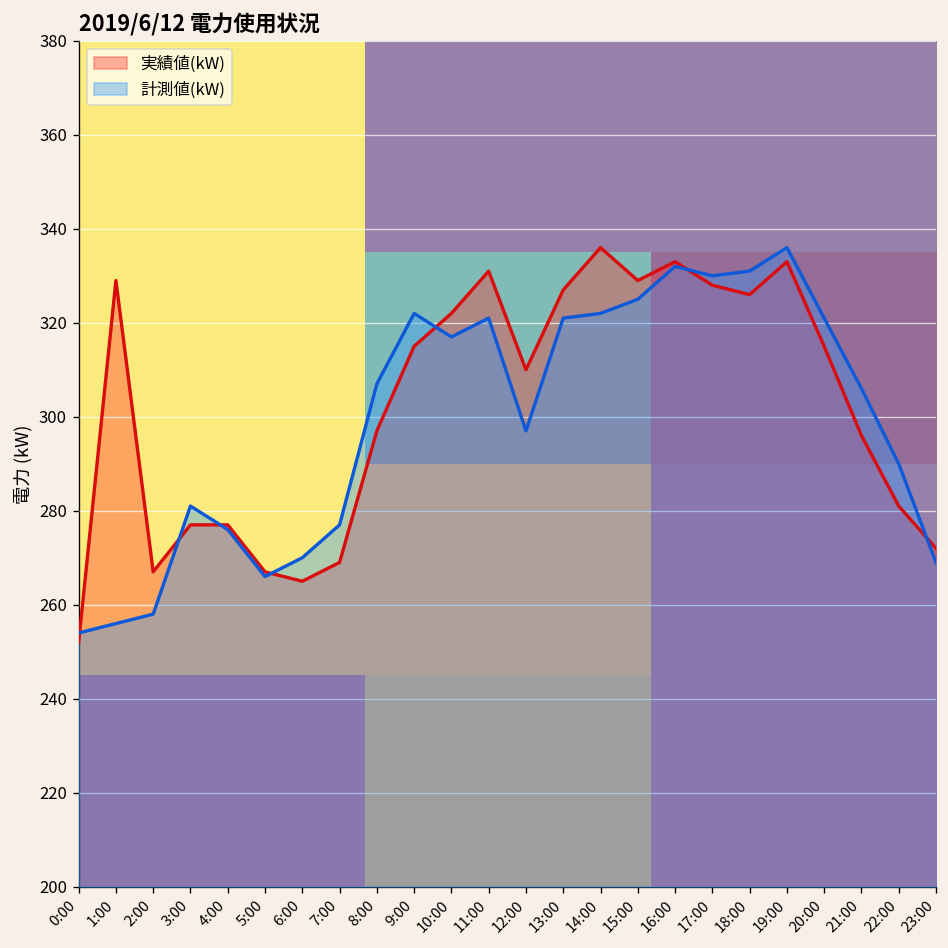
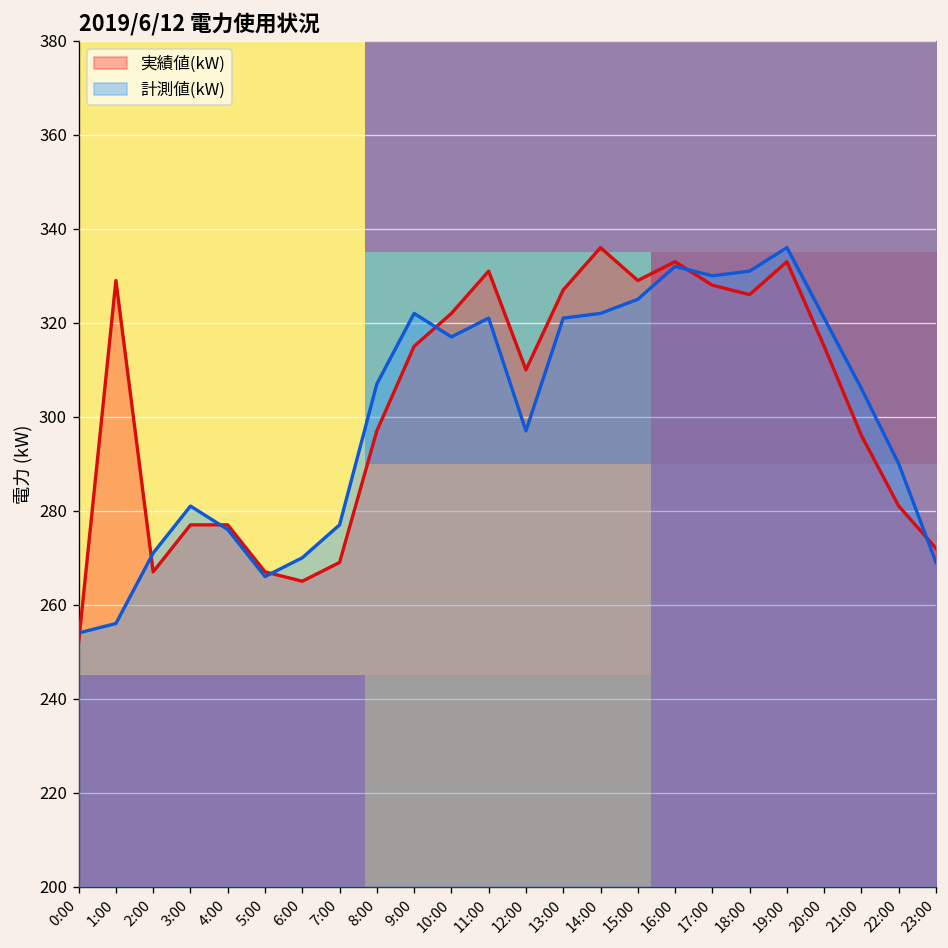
  {
    "実績値(kW)": {
      "0:00": 252,
      "1:00": 329,
      "2:00": 267,
      "3:00": 277,
      "4:00": 277,
      "5:00": 267,
      "6:00": 265,
      "7:00": 269,
      "8:00": 297,
      "9:00": 315,
      "10:00": 322,
      "11:00": 331,
      "12:00": 310,
      "13:00": 327,
      "14:00": 336,
      "15:00": 329,
      "16:00": 333,
      "17:00": 328,
      "18:00": 326,
      "19:00": 333,
      "20:00": 315,
      "21:00": 296,
      "22:00": 281,
      "23:00": 272
    },
    "計測値(kW)": {
      "0:00": 254,
      "1:00": 256,
-     "2:00": 258,
+     "2:00": 271,
      "3:00": 281,
      "4:00": 276,
      "5:00": 266,
      "6:00": 270,
      "7:00": 277,
      "8:00": 307,
      "9:00": 322,
      "10:00": 317,
      "11:00": 321,
      "12:00": 297,
      "13:00": 321,
      "14:00": 322,
      "15:00": 325,
      "16:00": 332,
      "17:00": 330,
      "18:00": 331,
      "19:00": 336,
      "20:00": 321,
      "21:00": 306,
      "22:00": 290,
      "23:00": 269
    }
  }
